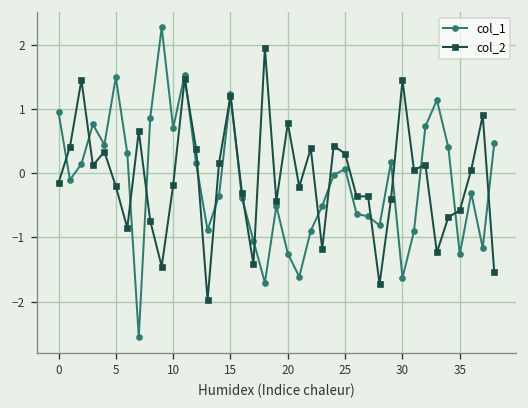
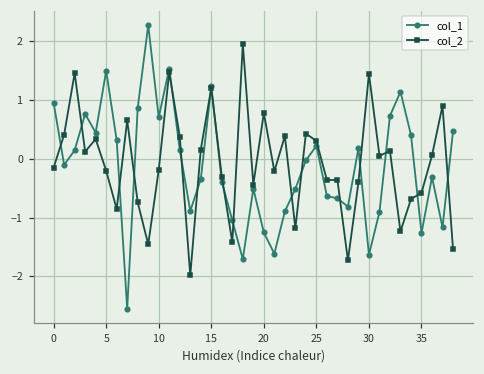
  {
    "col_1": {
      "0": 1.0,
      "5": 1.5,
      "10": 0.7,
      "20": -1.3,
-     "25": 0.1,
+     "25": 0.2,
      "30": -1.6,
      "35": -1.3
    },
    "col_2": {
      "0": -0.2,
      "5": -0.2,
      "10": -0.2,
      "20": 0.8,
      "25": 0.3,
      "30": 1.4,
      "35": -0.6
    }
  }
